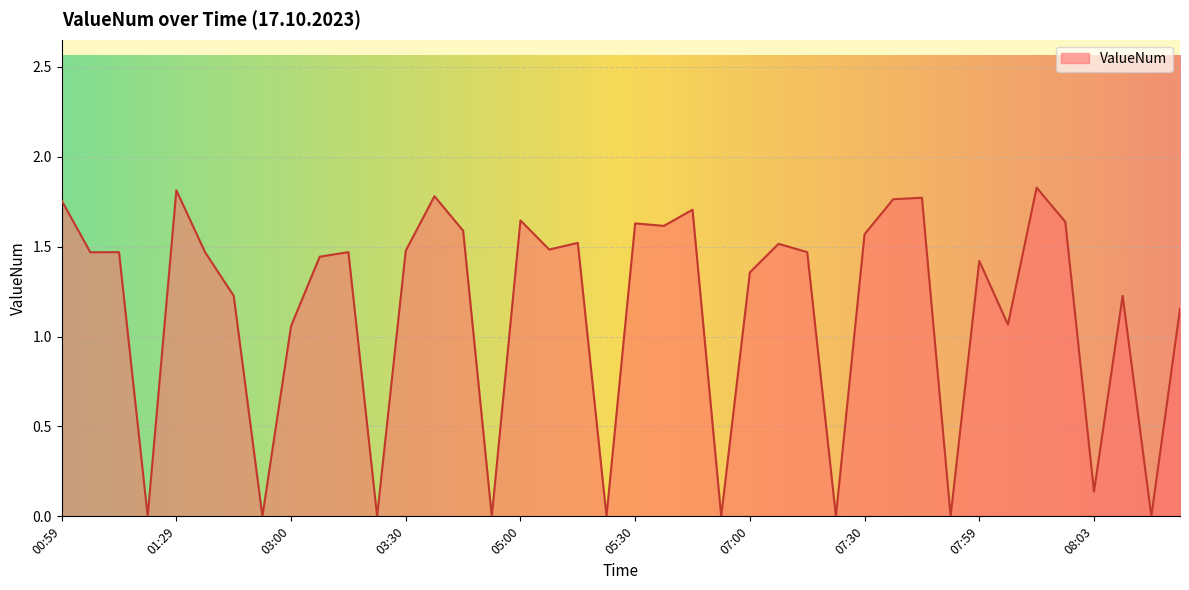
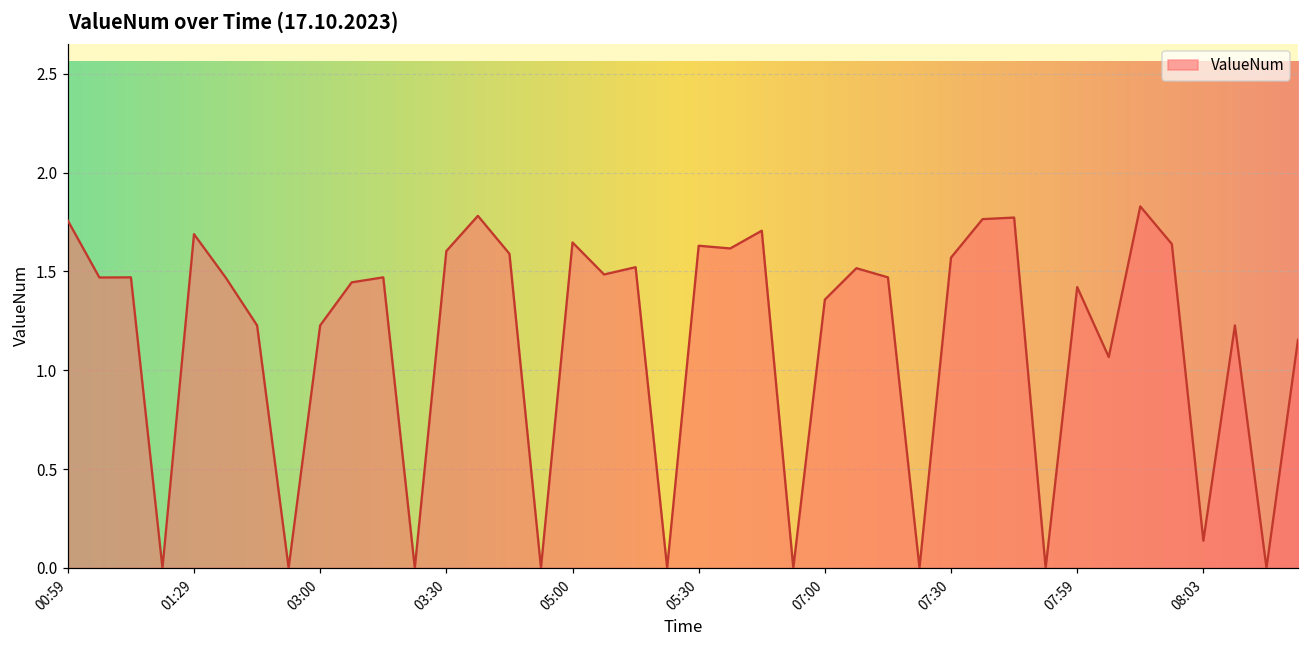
  {
    "00:59": 1.76,
-   "01:29": 1.81,
-   "03:00": 1.06,
-   "03:30": 1.48,
+   "01:29": 1.69,
+   "03:00": 1.23,
+   "03:30": 1.60,
    "05:00": 1.65,
    "05:30": 1.63,
    "07:00": 1.36,
    "07:30": 1.57,
    "07:59": 1.42,
    "08:03": 0.14
  }
